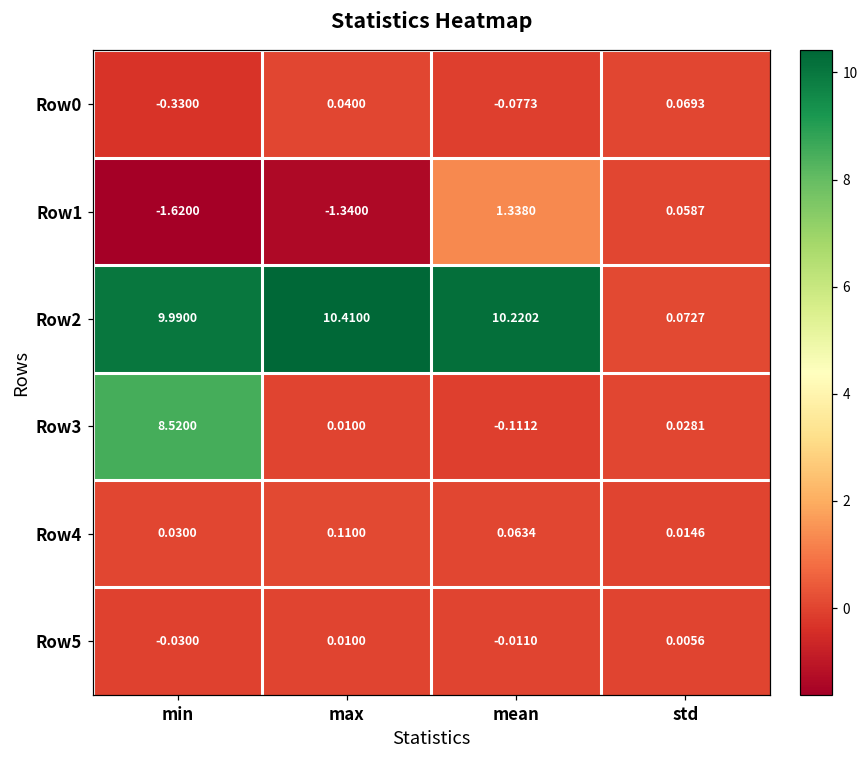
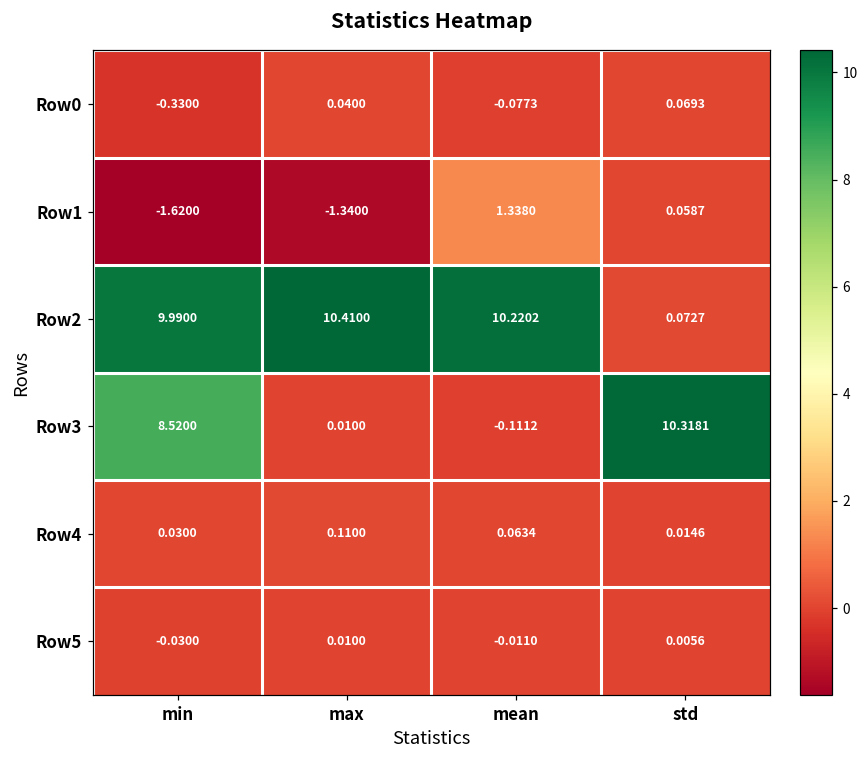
  {
    "Row0": {
      "min": -0.3300,
      "max": 0.0400,
      "mean": -0.0773,
      "std": 0.0693
    },
    "Row1": {
      "min": -1.6200,
      "max": -1.3400,
      "mean": 1.3380,
      "std": 0.0587
    },
    "Row2": {
      "min": 9.9900,
      "max": 10.4100,
      "mean": 10.2202,
      "std": 0.0727
    },
    "Row3": {
      "min": 8.5200,
      "max": 0.0100,
      "mean": -0.1112,
-     "std": 0.0281
+     "std": 10.3181
    },
    "Row4": {
      "min": 0.0300,
      "max": 0.1100,
      "mean": 0.0634,
      "std": 0.0146
    },
    "Row5": {
      "min": -0.0300,
      "max": 0.0100,
      "mean": -0.0110,
      "std": 0.0056
    }
  }
